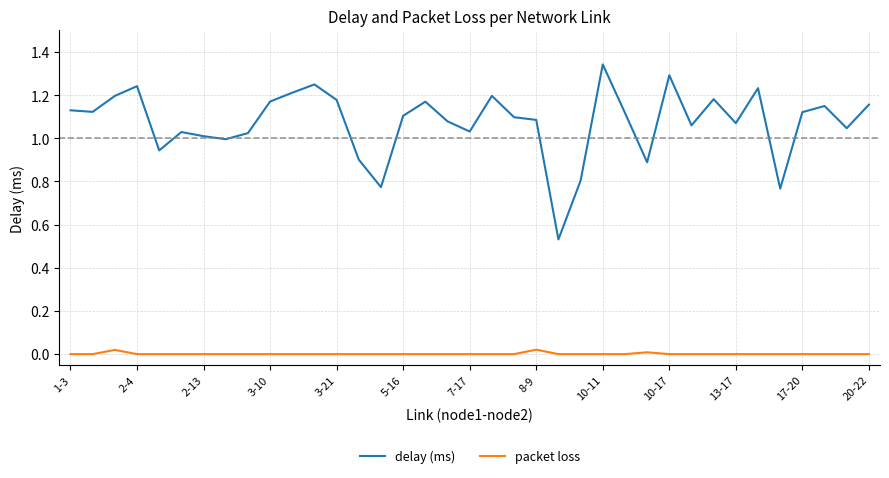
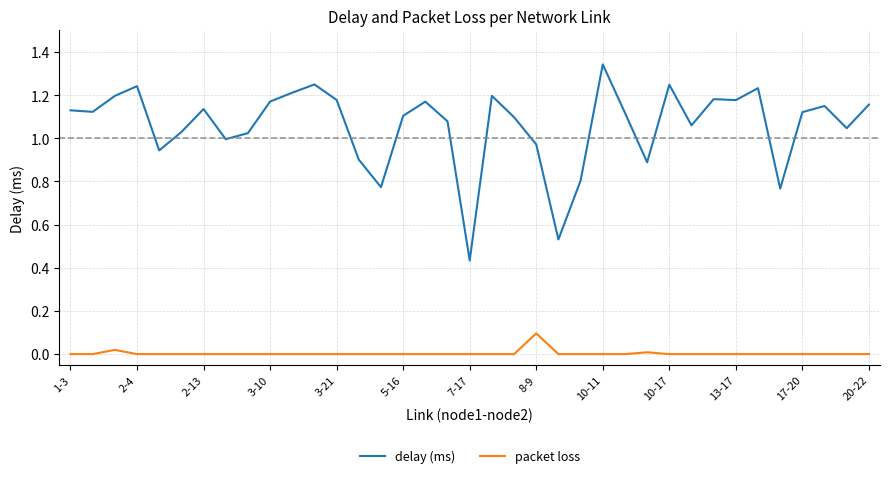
  {
    "delay (ms)": {
      "1-3": 1.13,
      "2-4": 1.24,
-     "2-13": 1.01,
+     "2-13": 1.14,
      "3-10": 1.17,
      "3-21": 1.18,
      "5-16": 1.10,
-     "7-17": 1.03,
-     "8-9": 1.09,
+     "7-17": 0.43,
+     "8-9": 0.97,
      "10-11": 1.34,
-     "10-17": 1.29,
-     "13-17": 1.07,
+     "10-17": 1.25,
+     "13-17": 1.18,
      "17-20": 1.12,
      "20-22": 1.16
    },
    "packet loss": {
      "1-3": 0.00,
      "2-4": 0.00,
      "2-13": 0.00,
      "3-10": 0.00,
      "3-21": 0.00,
      "5-16": 0.00,
      "7-17": 0.00,
-     "8-9": 0.02,
+     "8-9": 0.10,
      "10-11": 0.00,
      "10-17": 0.00,
      "13-17": 0.00,
      "17-20": 0.00,
      "20-22": 0.00
    }
  }
